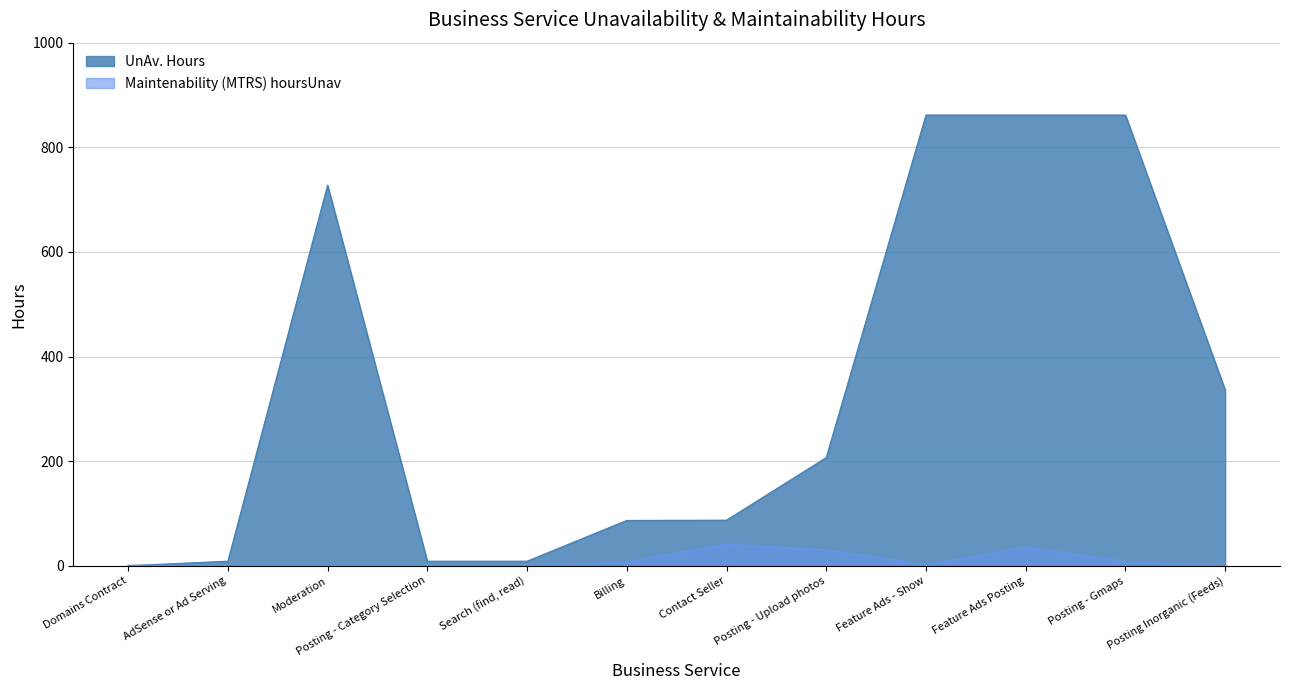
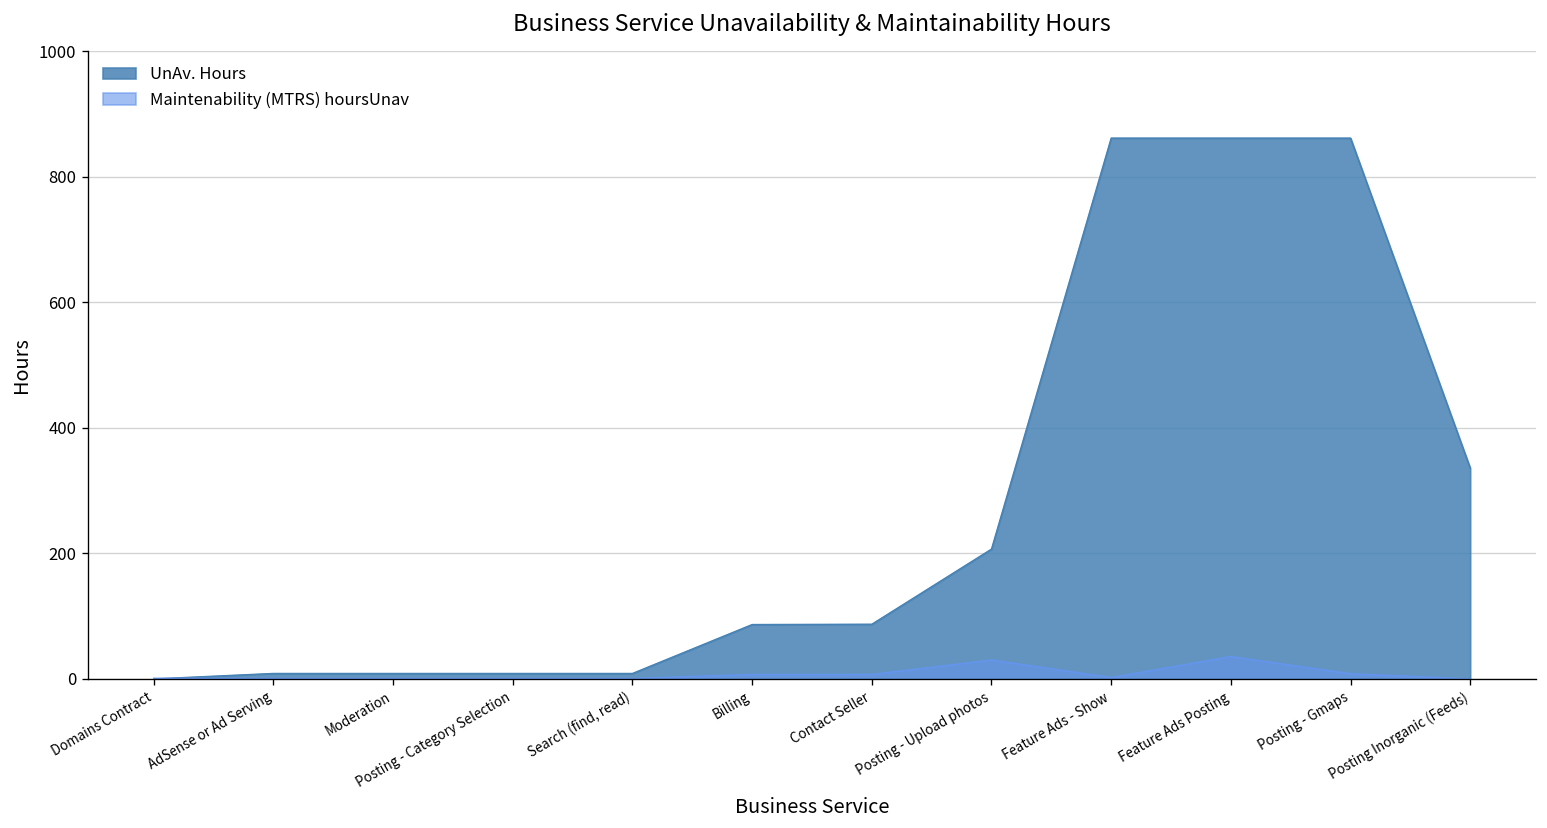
  {
    "UnAv. Hours": {
      "AdSense or Ad Serving": 10,
-     "Moderation": 730,
+     "Moderation": 10,
      "Posting - Category Selection": 10,
      "Search (find, read)": 10,
      "Billing": 90,
      "Contact Seller": 90,
      "Posting - Upload photos": 210,
      "Feature Ads - Show": 860,
      "Feature Ads Posting": 860,
      "Posting - Gmaps": 860,
      "Posting Inorganic (Feeds)": 340
    },
    "Maintenability (MTRS) hoursUnav": {
      "AdSense or Ad Serving": 0,
      "Moderation": 0,
      "Posting - Category Selection": 0,
      "Search (find, read)": 0,
      "Billing": 10,
-     "Contact Seller": 40,
+     "Contact Seller": 10,
      "Posting - Upload photos": 30,
      "Feature Ads - Show": 0,
      "Feature Ads Posting": 40,
      "Posting - Gmaps": 10,
      "Posting Inorganic (Feeds)": 0
    }
  }
